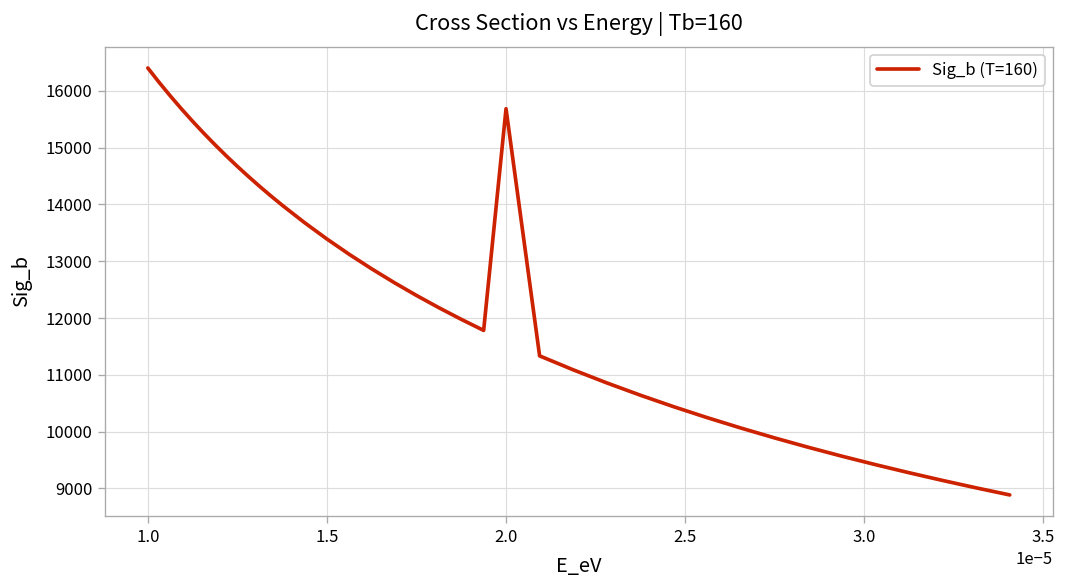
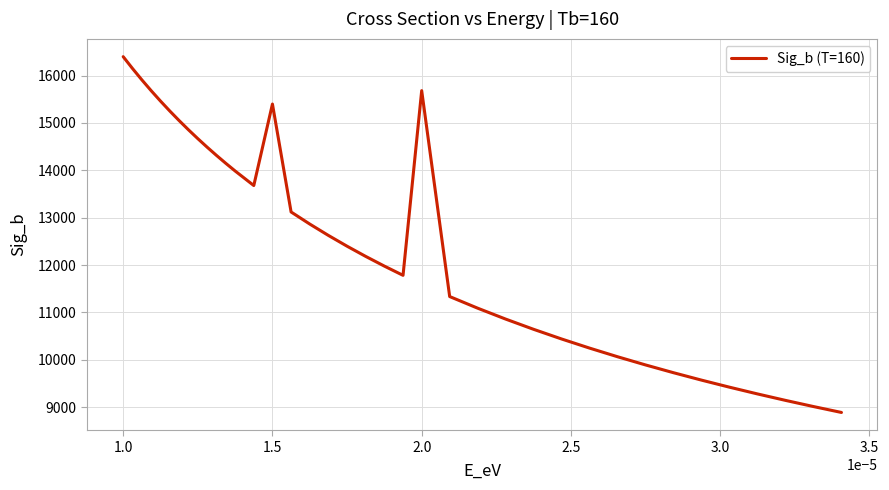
  {
    "1.0": 16400,
-   "1.5": 13400,
+   "1.5": 15400,
    "2.0": 15700
  }
